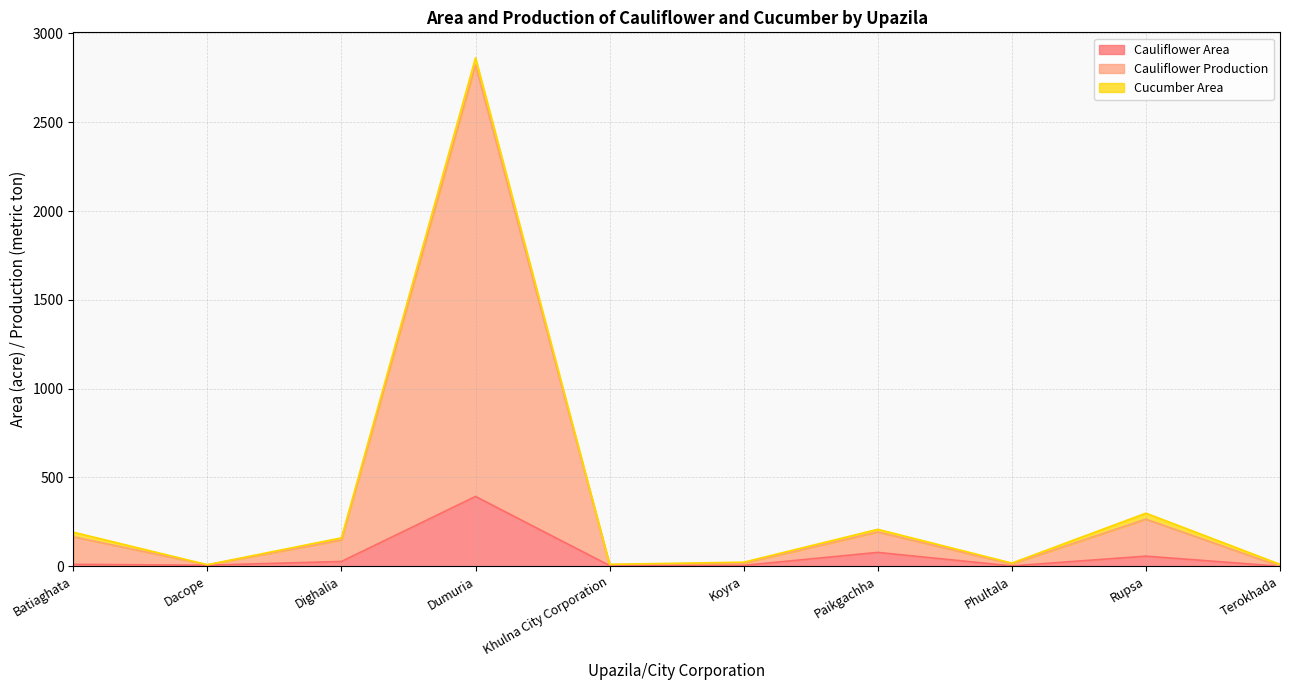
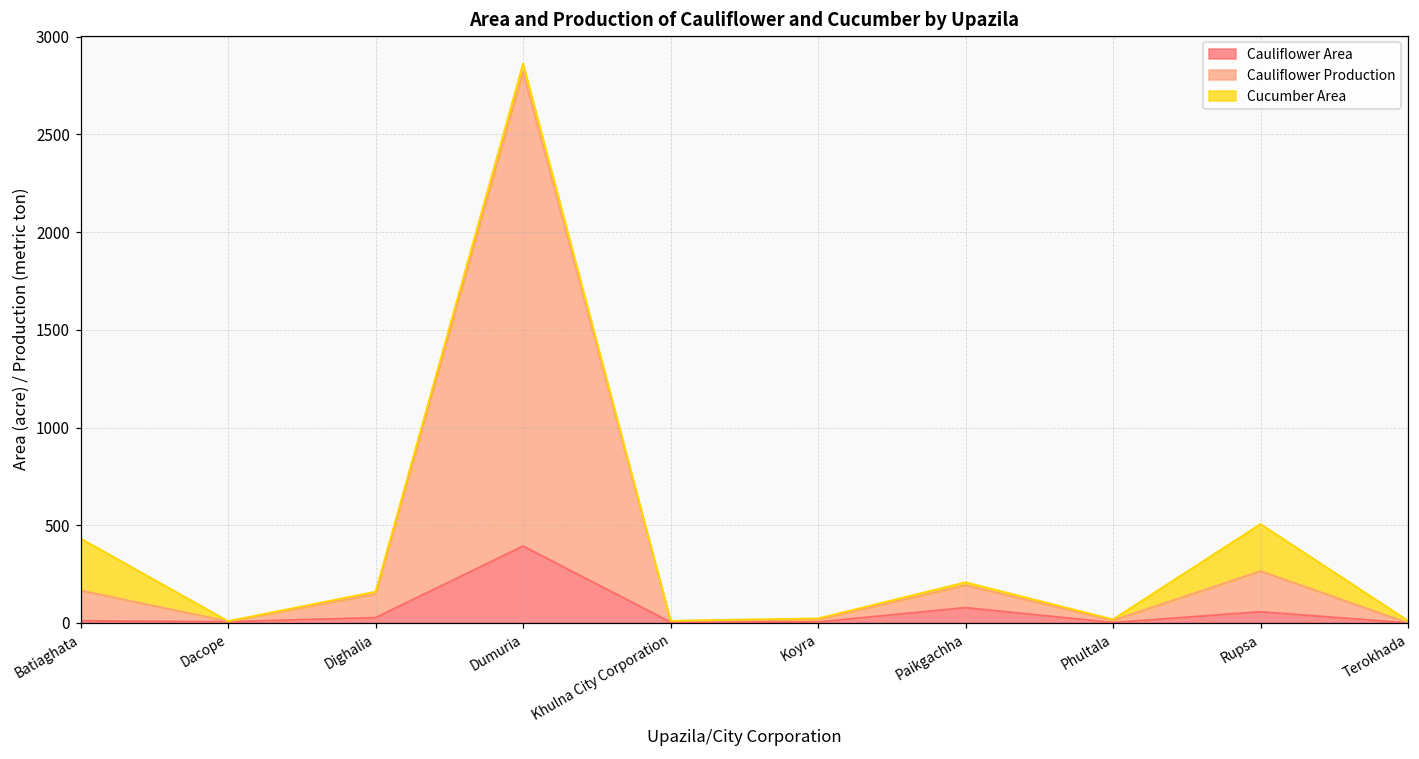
  {
    "Cucumber Area": {
-     "Batiaghata": 30,
+     "Batiaghata": 270,
      "Dumuria": 40,
      "Paikgachha": 20,
-     "Rupsa": 30
+     "Rupsa": 240
    }
  }
